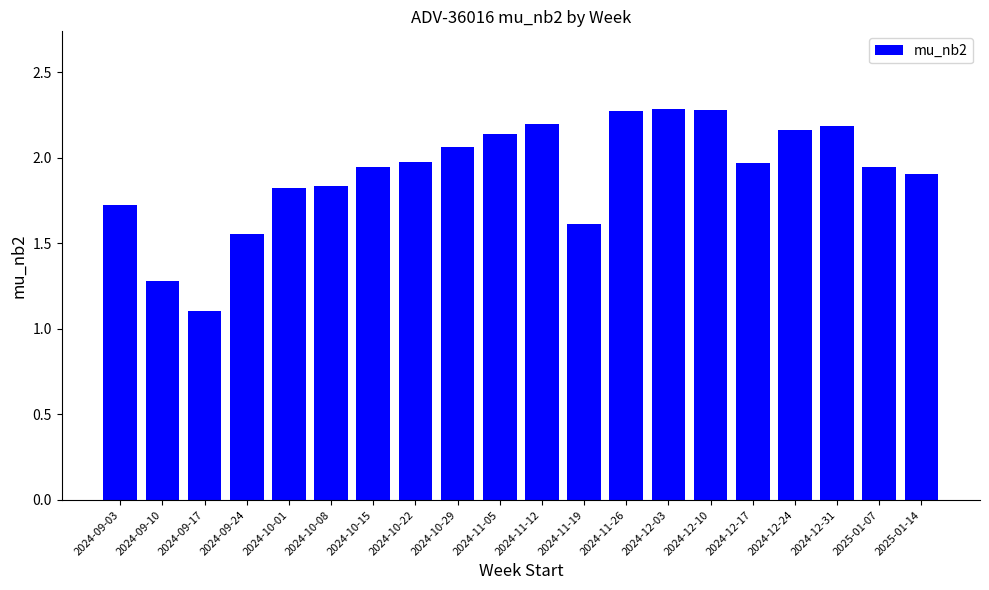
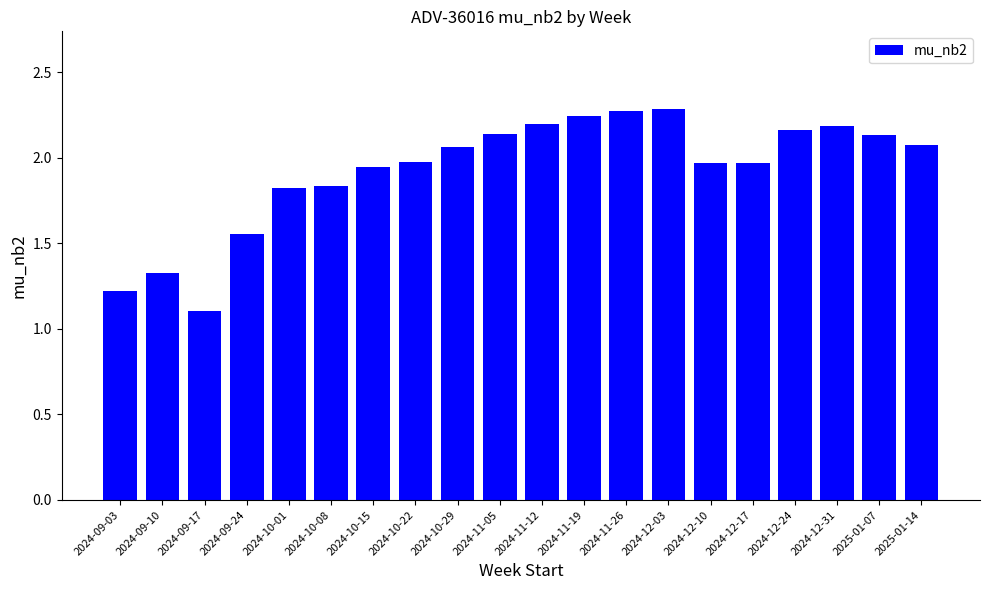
  {
-   "2024-09-03": 1.72,
-   "2024-09-10": 1.28,
+   "2024-09-03": 1.22,
+   "2024-09-10": 1.33,
    "2024-09-17": 1.10,
    "2024-09-24": 1.55,
    "2024-10-01": 1.82,
    "2024-10-08": 1.83,
    "2024-10-15": 1.95,
    "2024-10-22": 1.98,
    "2024-10-29": 2.06,
    "2024-11-05": 2.14,
    "2024-11-12": 2.20,
-   "2024-11-19": 1.61,
+   "2024-11-19": 2.24,
    "2024-11-26": 2.27,
    "2024-12-03": 2.28,
-   "2024-12-10": 2.28,
+   "2024-12-10": 1.97,
    "2024-12-17": 1.97,
    "2024-12-24": 2.16,
    "2024-12-31": 2.19,
-   "2025-01-07": 1.95,
-   "2025-01-14": 1.90
+   "2025-01-07": 2.14,
+   "2025-01-14": 2.08
  }
